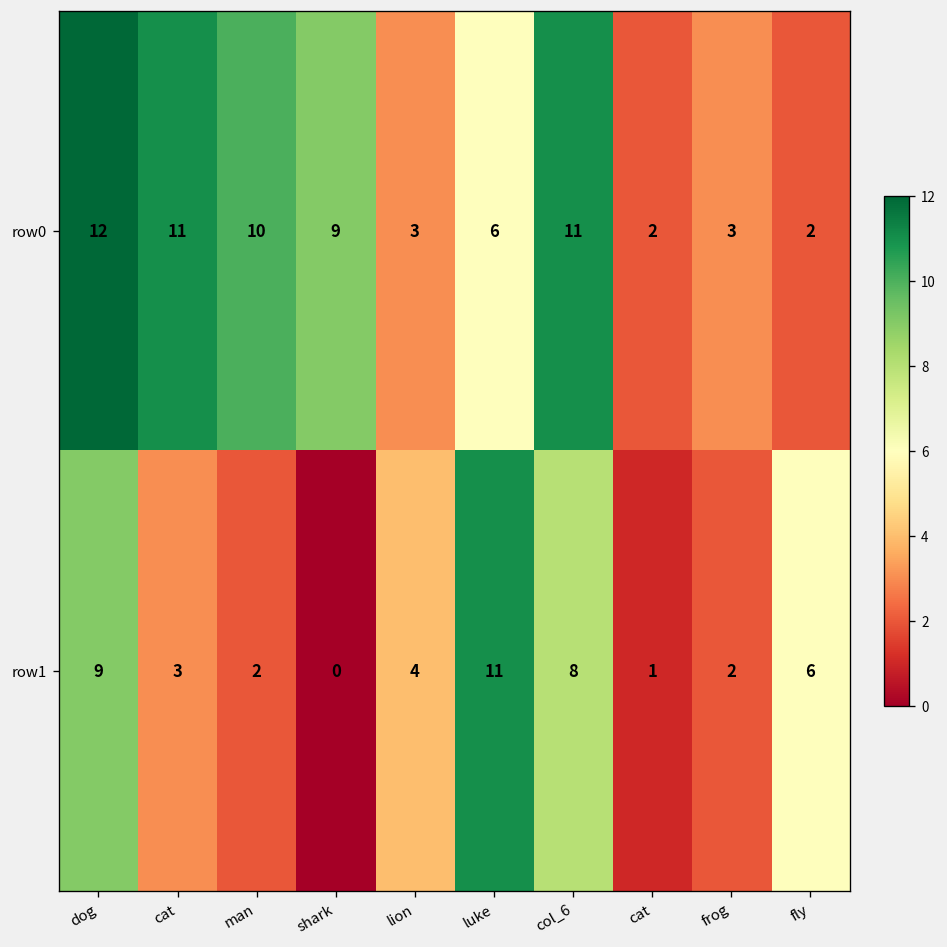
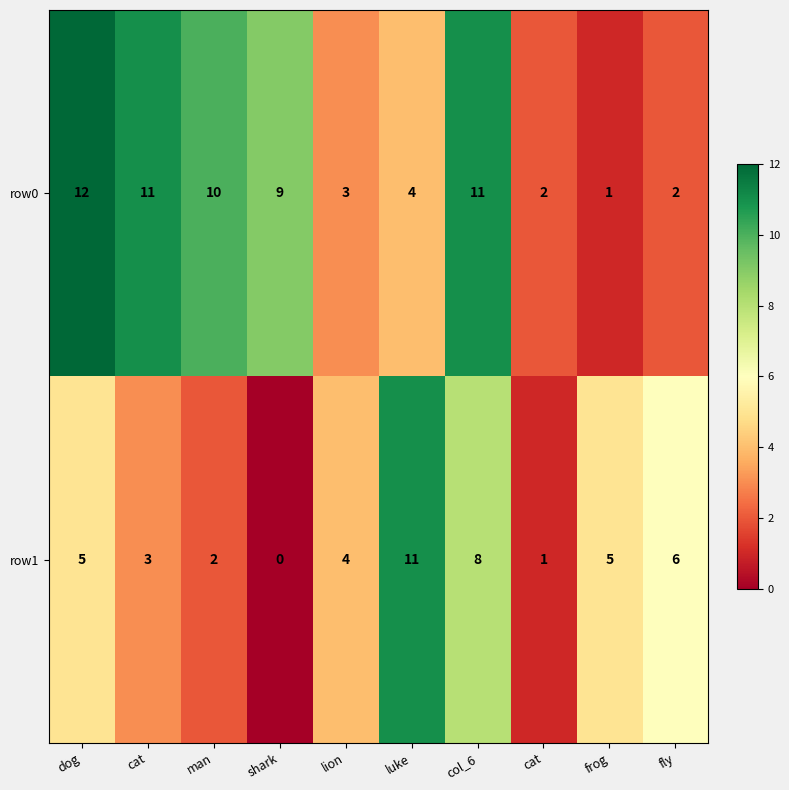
  {
    "row0": {
      "dog": 12,
      "man": 10,
      "shark": 9,
      "lion": 3,
-     "luke": 6,
+     "luke": 4,
      "col_6": 11,
-     "frog": 3,
+     "frog": 1,
      "fly": 2
    },
    "row1": {
-     "dog": 9,
+     "dog": 5,
      "man": 2,
      "shark": 0,
      "lion": 4,
      "luke": 11,
      "col_6": 8,
-     "frog": 2,
+     "frog": 5,
      "fly": 6
    }
  }
